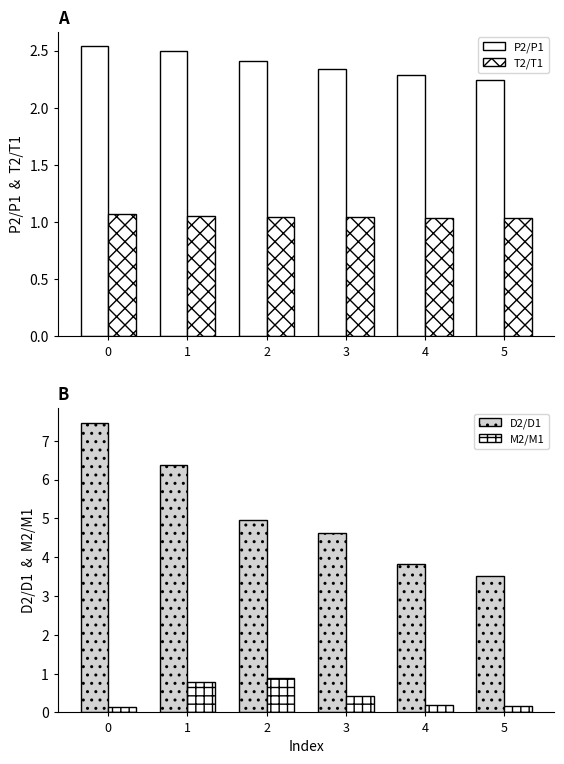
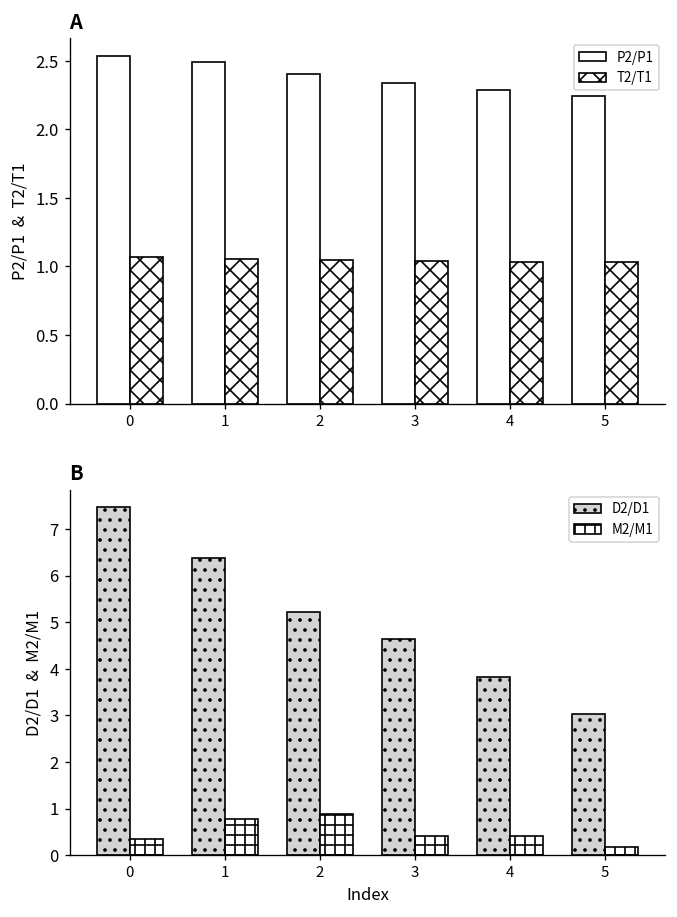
  {
    "B": {
      "D2/D1": {
        "0": 7.5,
        "1": 6.4,
-       "2": 5.0,
+       "2": 5.2,
        "3": 4.6,
        "4": 3.8,
-       "5": 3.5
+       "5": 3.0
      },
      "M2/M1": {
-       "0": 0.1,
+       "0": 0.4,
        "1": 0.8,
        "2": 0.9,
        "3": 0.4,
-       "4": 0.2,
+       "4": 0.4,
        "5": 0.2
      }
    }
  }
